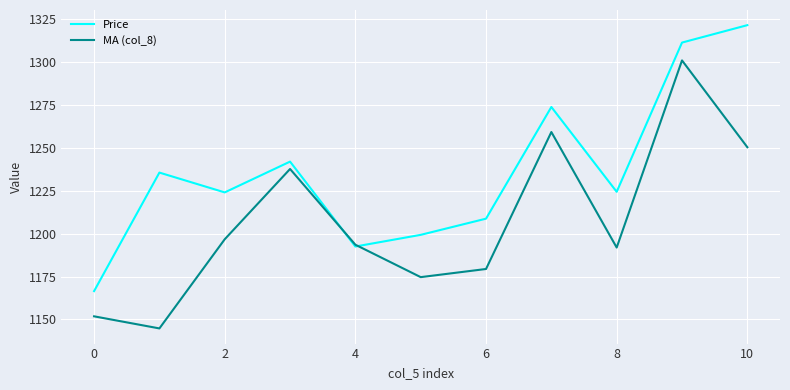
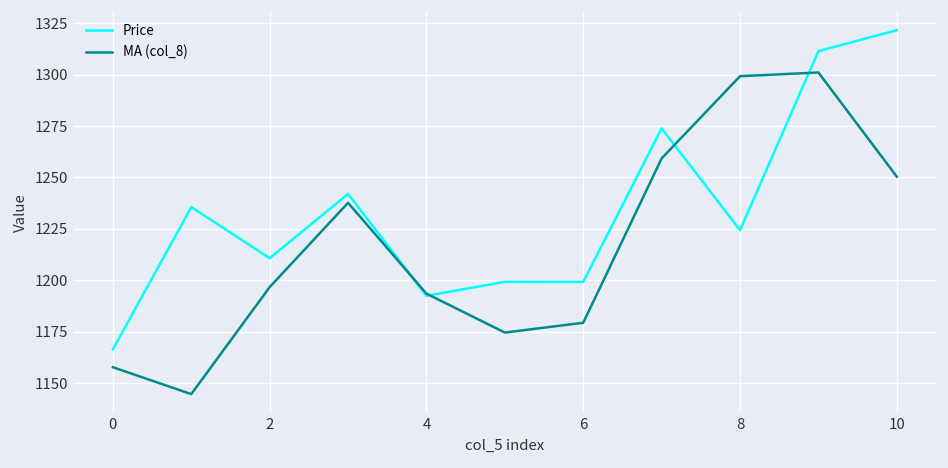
  {
    "Price": {
      "0": 1167,
-     "2": 1224,
-     "6": 1209,
+     "2": 1211,
+     "6": 1199,
      "8": 1224,
      "10": 1322
    },
    "MA (col_8)": {
-     "0": 1152,
+     "0": 1158,
      "2": 1197,
      "6": 1179,
-     "8": 1192,
+     "8": 1299,
      "10": 1250
    }
  }
